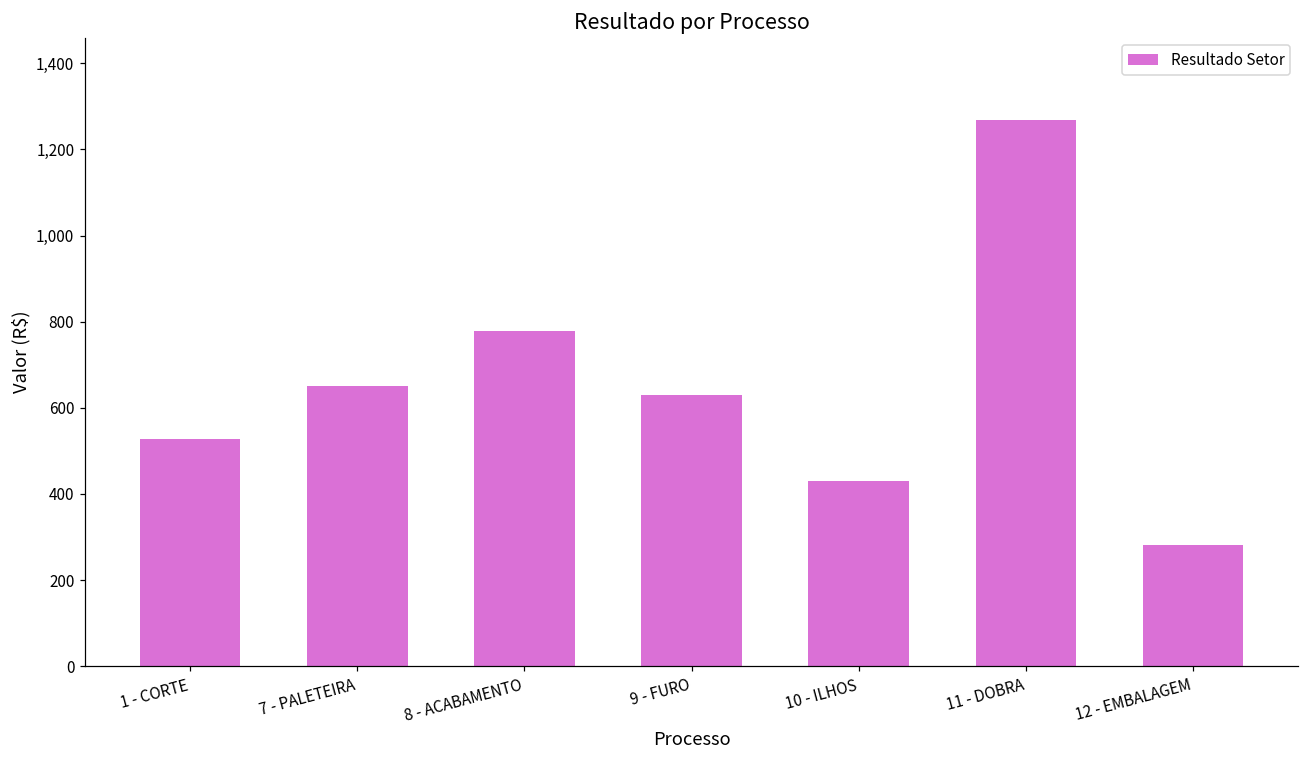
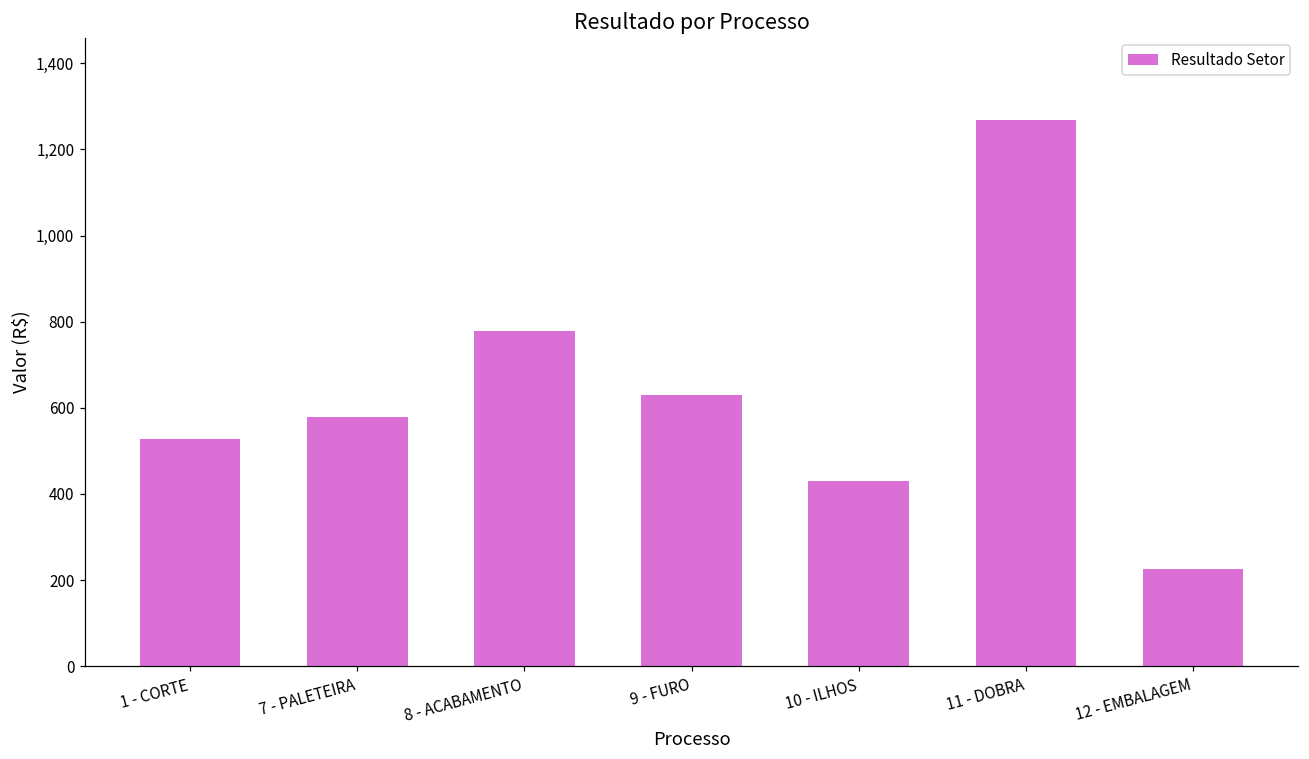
  {
    "1 - CORTE": "530",
-   "7 - PALETEIRA": "650",
+   "7 - PALETEIRA": "580",
    "8 - ACABAMENTO": "780",
    "9 - FURO": "630",
    "10 - ILHOS": "430",
    "11 - DOBRA": "1,270",
-   "12 - EMBALAGEM": "280"
+   "12 - EMBALAGEM": "230"
  }
